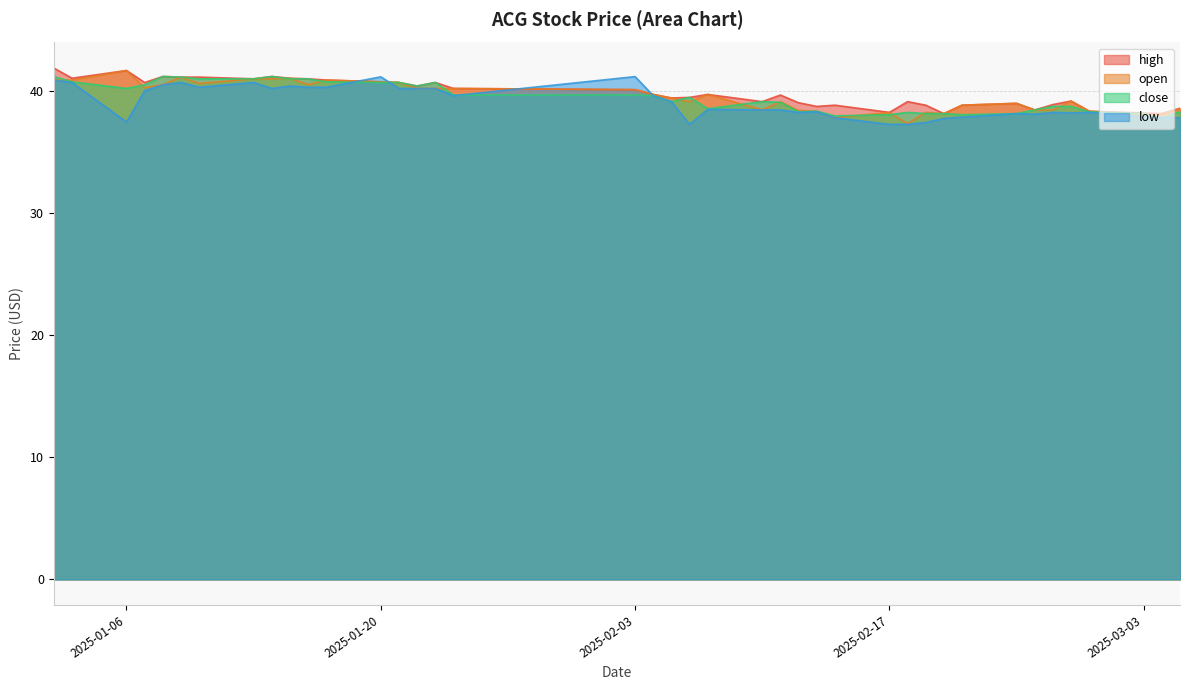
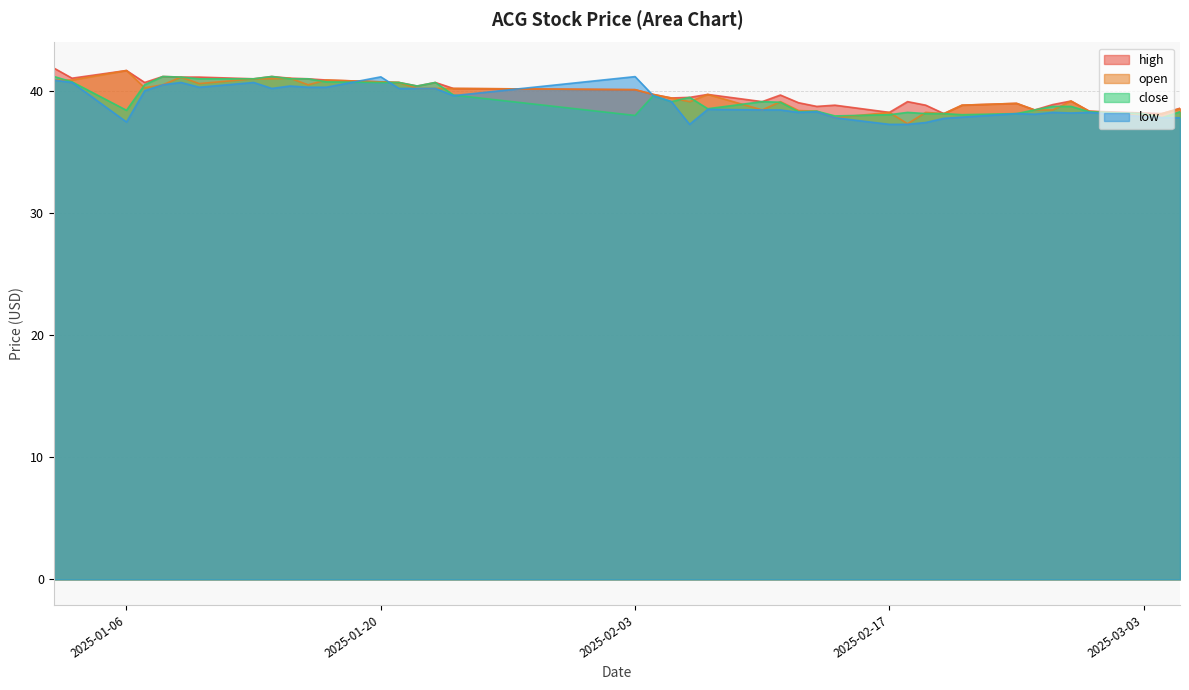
  {
    "close": {
-     "2025-01-06": 40.2,
-     "2025-02-03": 39.7
+     "2025-01-06": 38.4,
+     "2025-02-03": 38.0
    },
    "low": {
      "2025-01-06": 37.5,
      "2025-01-20": 41.2,
      "2025-02-03": 41.2,
      "2025-02-17": 37.3
    }
  }
